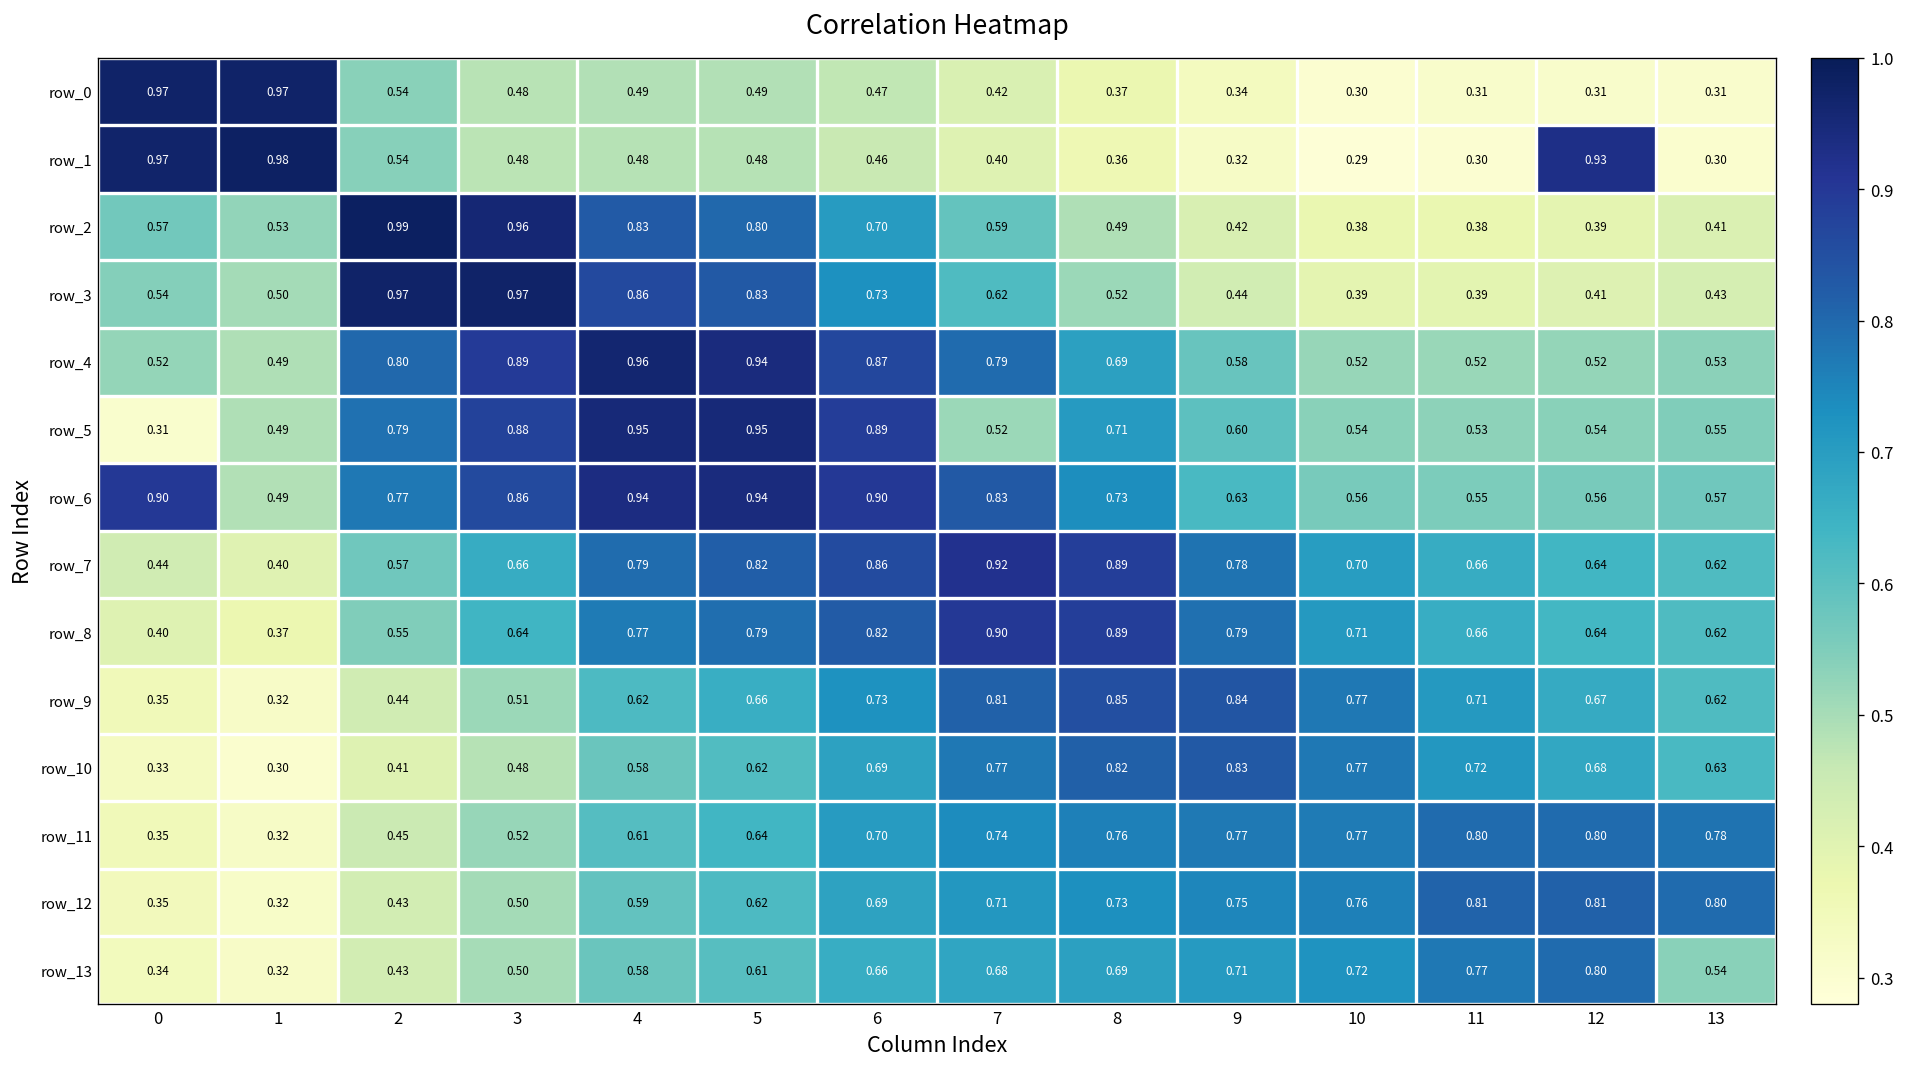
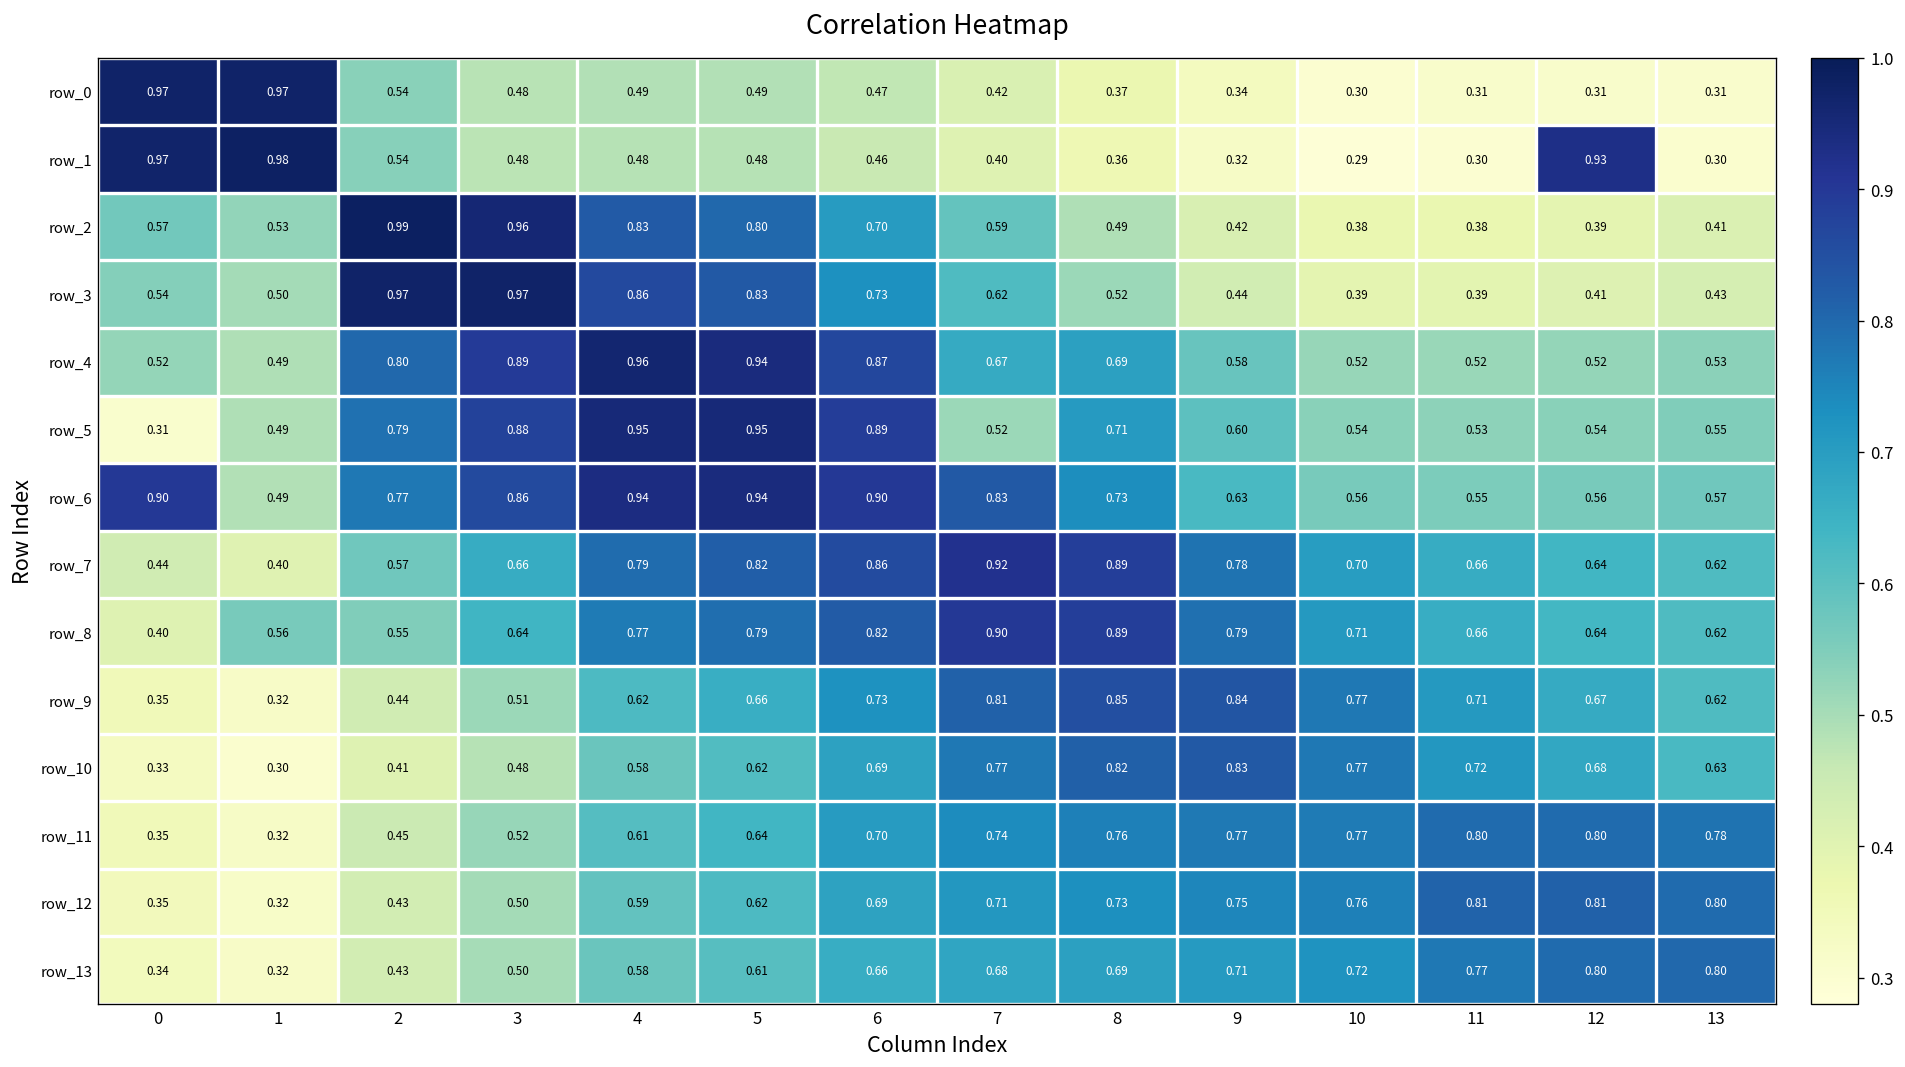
  {
    "row_0": {
      "0": 0.97,
      "1": 0.97,
      "2": 0.54,
      "3": 0.48,
      "4": 0.49,
      "5": 0.49,
      "6": 0.47,
      "7": 0.42,
      "8": 0.37,
      "9": 0.34,
      "10": 0.30,
      "11": 0.31,
      "12": 0.31,
      "13": 0.31
    },
    "row_1": {
      "0": 0.97,
      "1": 0.98,
      "2": 0.54,
      "3": 0.48,
      "4": 0.48,
      "5": 0.48,
      "6": 0.46,
      "7": 0.40,
      "8": 0.36,
      "9": 0.32,
      "10": 0.29,
      "11": 0.30,
      "12": 0.93,
      "13": 0.30
    },
    "row_2": {
      "0": 0.57,
      "1": 0.53,
      "2": 0.99,
      "3": 0.96,
      "4": 0.83,
      "5": 0.80,
      "6": 0.70,
      "7": 0.59,
      "8": 0.49,
      "9": 0.42,
      "10": 0.38,
      "11": 0.38,
      "12": 0.39,
      "13": 0.41
    },
    "row_3": {
      "0": 0.54,
      "1": 0.50,
      "2": 0.97,
      "3": 0.97,
      "4": 0.86,
      "5": 0.83,
      "6": 0.73,
      "7": 0.62,
      "8": 0.52,
      "9": 0.44,
      "10": 0.39,
      "11": 0.39,
      "12": 0.41,
      "13": 0.43
    },
    "row_4": {
      "0": 0.52,
      "1": 0.49,
      "2": 0.80,
      "3": 0.89,
      "4": 0.96,
      "5": 0.94,
      "6": 0.87,
-     "7": 0.79,
+     "7": 0.67,
      "8": 0.69,
      "9": 0.58,
      "10": 0.52,
      "11": 0.52,
      "12": 0.52,
      "13": 0.53
    },
    "row_5": {
      "0": 0.31,
      "1": 0.49,
      "2": 0.79,
      "3": 0.88,
      "4": 0.95,
      "5": 0.95,
      "6": 0.89,
      "7": 0.52,
      "8": 0.71,
      "9": 0.60,
      "10": 0.54,
      "11": 0.53,
      "12": 0.54,
      "13": 0.55
    },
    "row_6": {
      "0": 0.90,
      "1": 0.49,
      "2": 0.77,
      "3": 0.86,
      "4": 0.94,
      "5": 0.94,
      "6": 0.90,
      "7": 0.83,
      "8": 0.73,
      "9": 0.63,
      "10": 0.56,
      "11": 0.55,
      "12": 0.56,
      "13": 0.57
    },
    "row_7": {
      "0": 0.44,
      "1": 0.40,
      "2": 0.57,
      "3": 0.66,
      "4": 0.79,
      "5": 0.82,
      "6": 0.86,
      "7": 0.92,
      "8": 0.89,
      "9": 0.78,
      "10": 0.70,
      "11": 0.66,
      "12": 0.64,
      "13": 0.62
    },
    "row_8": {
      "0": 0.40,
-     "1": 0.37,
+     "1": 0.56,
      "2": 0.55,
      "3": 0.64,
      "4": 0.77,
      "5": 0.79,
      "6": 0.82,
      "7": 0.90,
      "8": 0.89,
      "9": 0.79,
      "10": 0.71,
      "11": 0.66,
      "12": 0.64,
      "13": 0.62
    },
    "row_9": {
      "0": 0.35,
      "1": 0.32,
      "2": 0.44,
      "3": 0.51,
      "4": 0.62,
      "5": 0.66,
      "6": 0.73,
      "7": 0.81,
      "8": 0.85,
      "9": 0.84,
      "10": 0.77,
      "11": 0.71,
      "12": 0.67,
      "13": 0.62
    },
    "row_10": {
      "0": 0.33,
      "1": 0.30,
      "2": 0.41,
      "3": 0.48,
      "4": 0.58,
      "5": 0.62,
      "6": 0.69,
      "7": 0.77,
      "8": 0.82,
      "9": 0.83,
      "10": 0.77,
      "11": 0.72,
      "12": 0.68,
      "13": 0.63
    },
    "row_11": {
      "0": 0.35,
      "1": 0.32,
      "2": 0.45,
      "3": 0.52,
      "4": 0.61,
      "5": 0.64,
      "6": 0.70,
      "7": 0.74,
      "8": 0.76,
      "9": 0.77,
      "10": 0.77,
      "11": 0.80,
      "12": 0.80,
      "13": 0.78
    },
    "row_12": {
      "0": 0.35,
      "1": 0.32,
      "2": 0.43,
      "3": 0.50,
      "4": 0.59,
      "5": 0.62,
      "6": 0.69,
      "7": 0.71,
      "8": 0.73,
      "9": 0.75,
      "10": 0.76,
      "11": 0.81,
      "12": 0.81,
      "13": 0.80
    },
    "row_13": {
      "0": 0.34,
      "1": 0.32,
      "2": 0.43,
      "3": 0.50,
      "4": 0.58,
      "5": 0.61,
      "6": 0.66,
      "7": 0.68,
      "8": 0.69,
      "9": 0.71,
      "10": 0.72,
      "11": 0.77,
      "12": 0.80,
-     "13": 0.54
+     "13": 0.80
    }
  }
